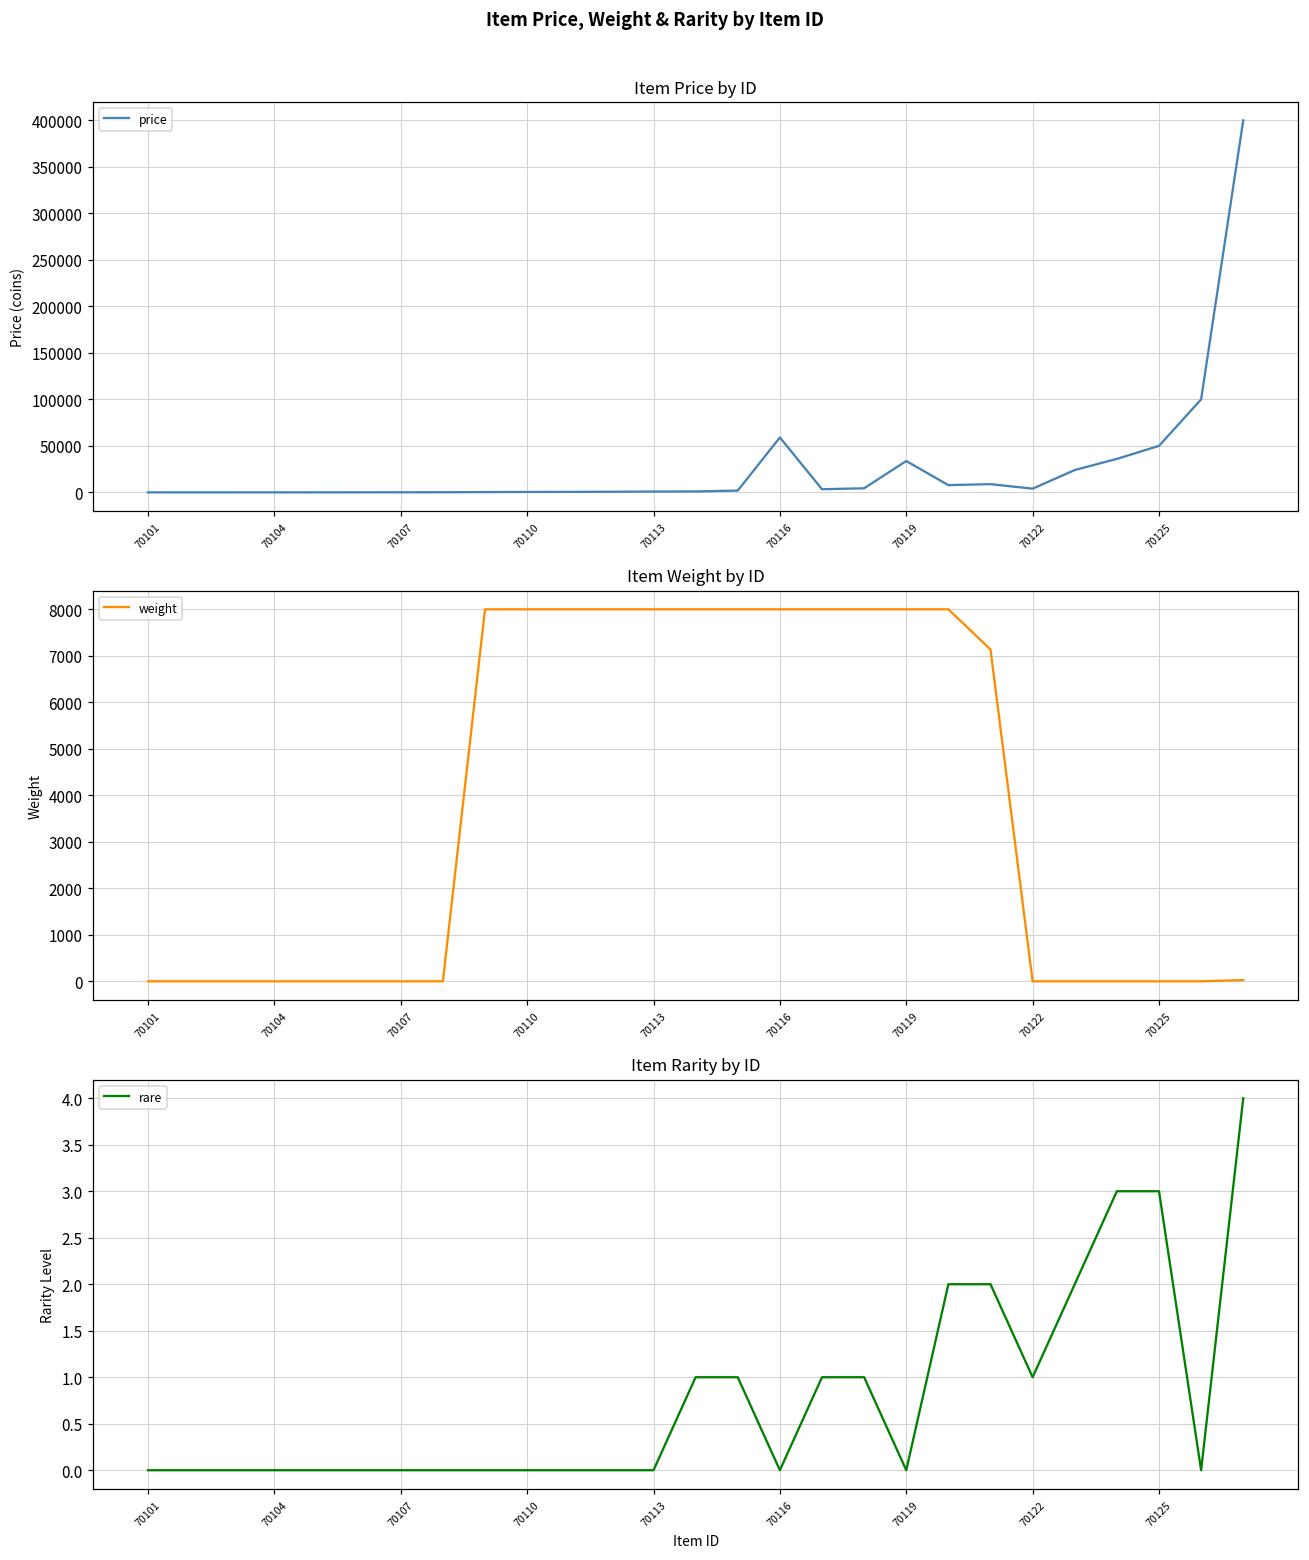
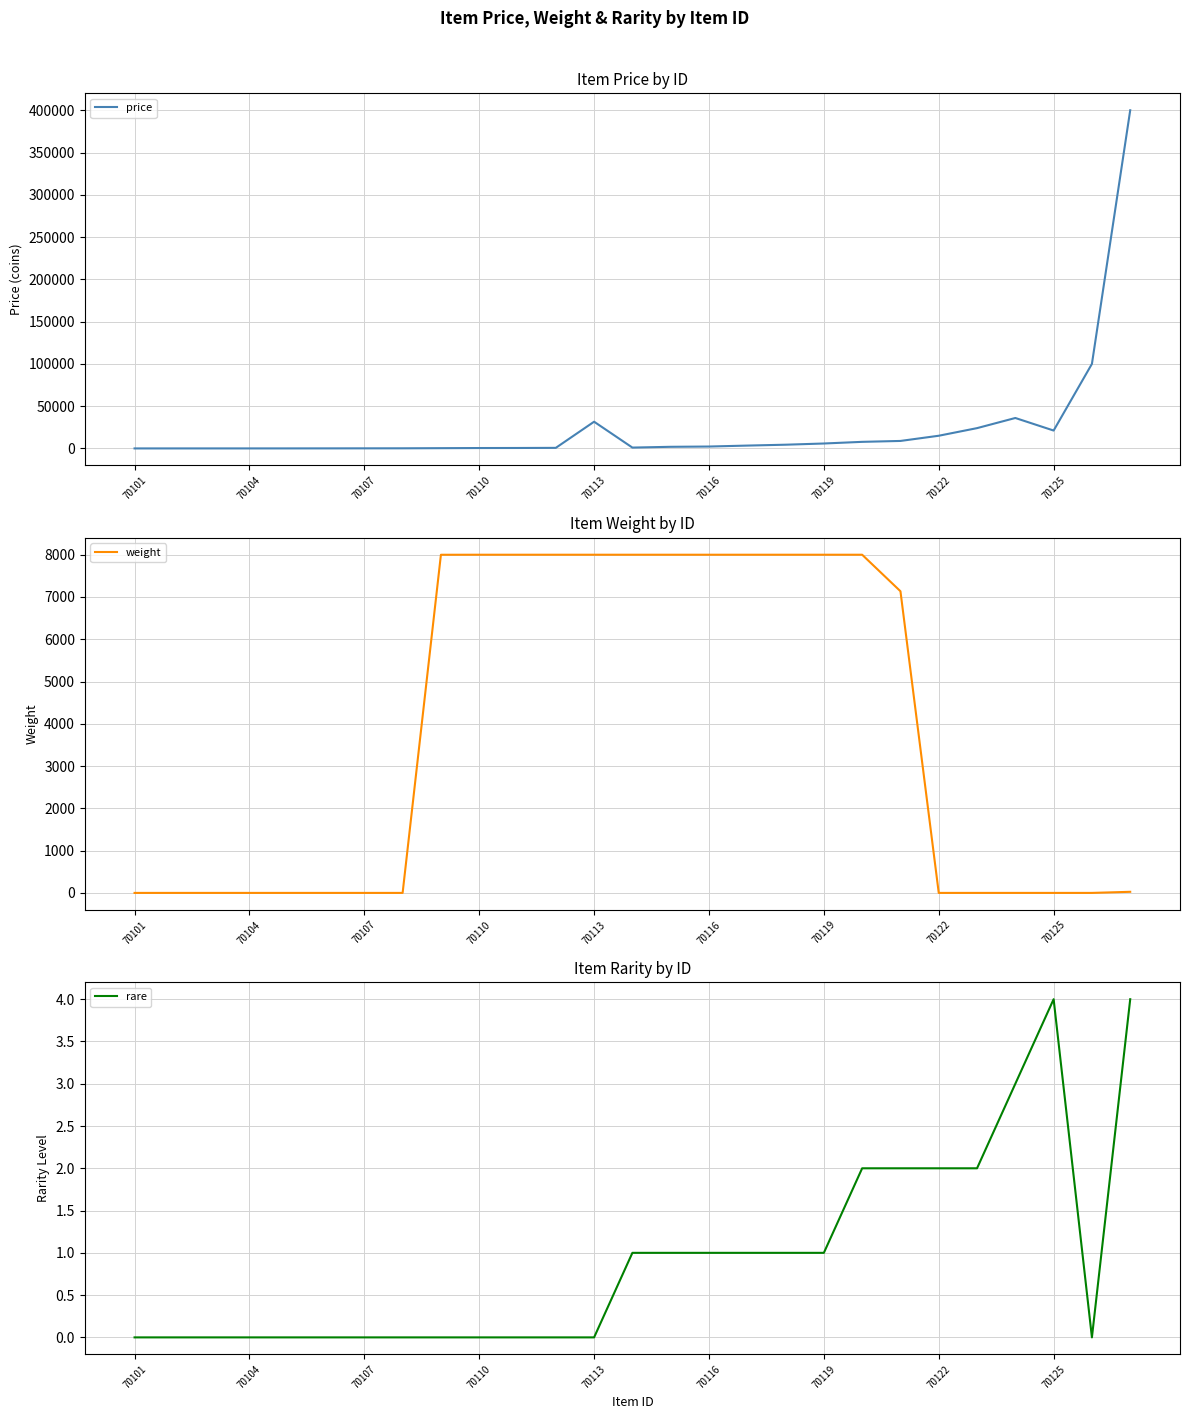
  {
    "Item Price by ID": {
      "70101": 0,
      "70104": 0,
      "70107": 0,
      "70110": 0,
-     "70113": 0,
-     "70116": 60000,
-     "70119": 30000,
-     "70122": 0,
-     "70125": 50000
+     "70113": 30000,
+     "70116": 0,
+     "70119": 10000,
+     "70122": 20000,
+     "70125": 20000
    },
    "Item Weight by ID": {
      "70101": 0,
      "70104": 0,
      "70107": 0,
      "70110": 8000,
      "70113": 8000,
      "70116": 8000,
      "70119": 8000,
      "70122": 0,
      "70125": 0
    },
    "Item Rarity by ID": {
      "70101": 0,
      "70104": 0,
      "70107": 0,
      "70110": 0,
      "70113": 0,
-     "70116": 0,
-     "70119": 0,
-     "70122": 1,
-     "70125": 3
+     "70116": 1,
+     "70119": 1,
+     "70122": 2,
+     "70125": 4
    }
  }
